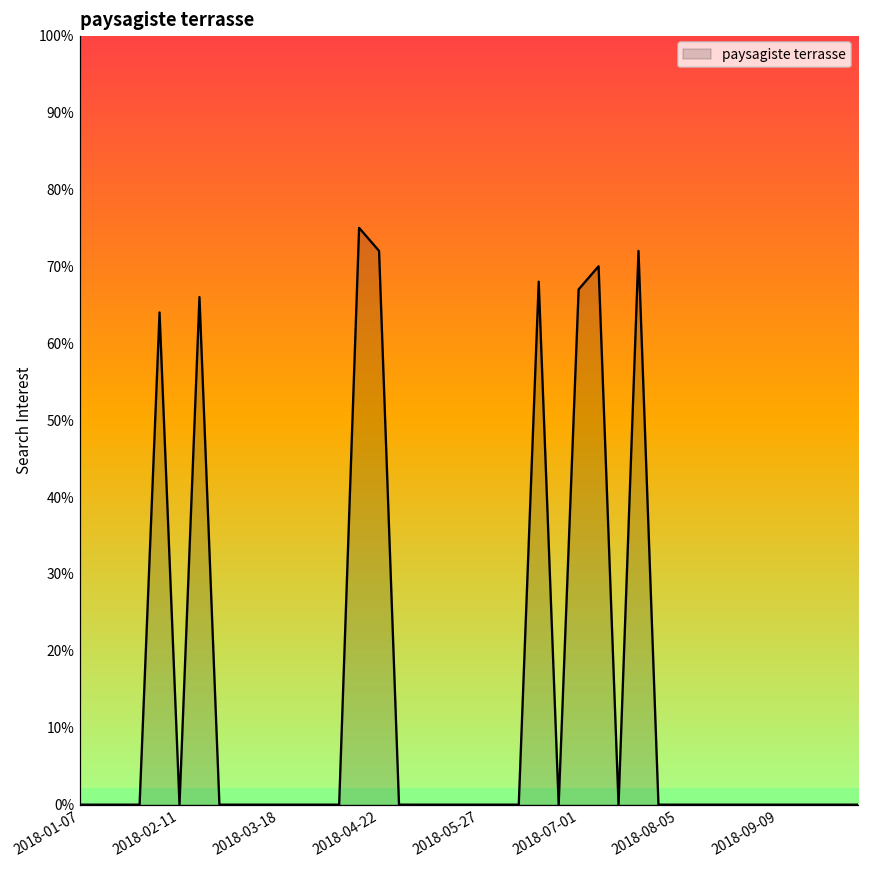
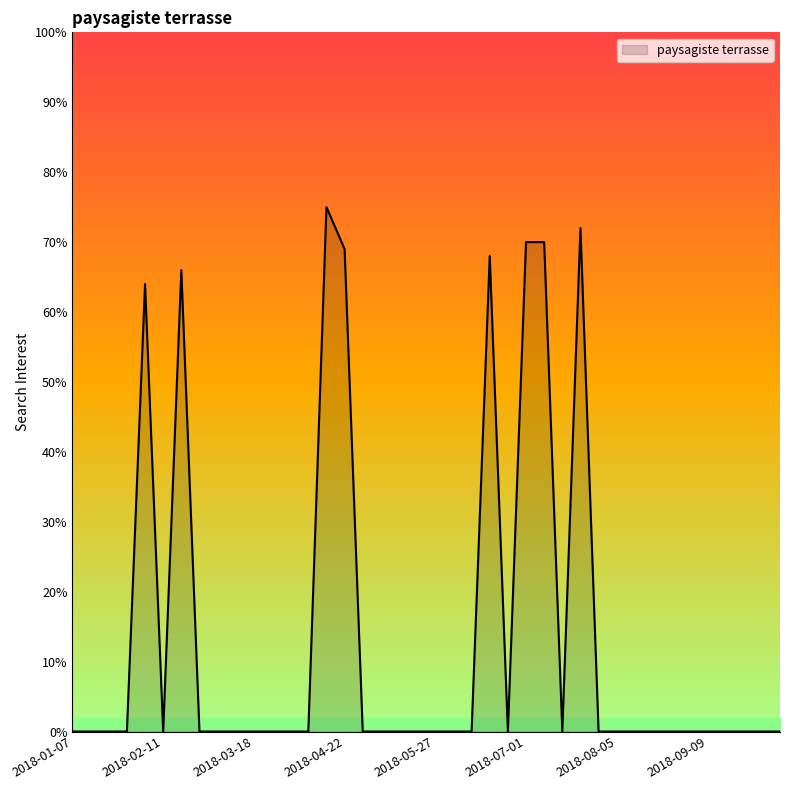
  {
    "paysagiste terrasse": {
      "2018-01-07": "0%",
      "2018-02-11": "0%",
      "2018-03-18": "0%",
-     "2018-04-22": "72%",
+     "2018-04-22": "69%",
      "2018-05-27": "0%",
-     "2018-07-01": "67%",
+     "2018-07-01": "70%",
      "2018-08-05": "0%",
      "2018-09-09": "0%"
    }
  }
